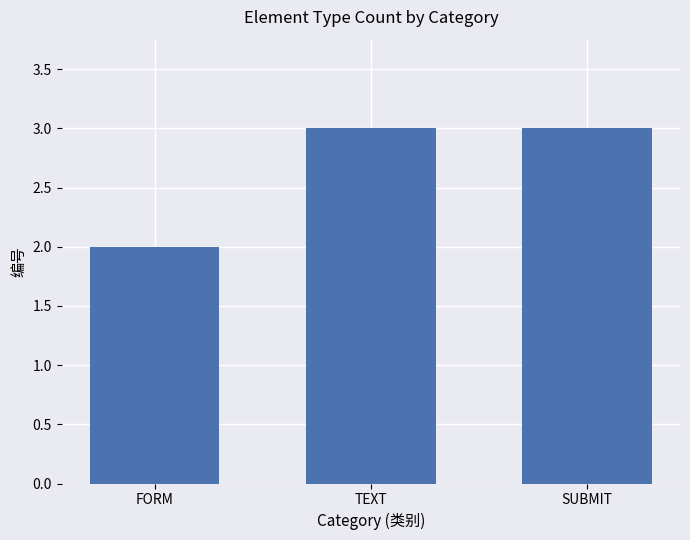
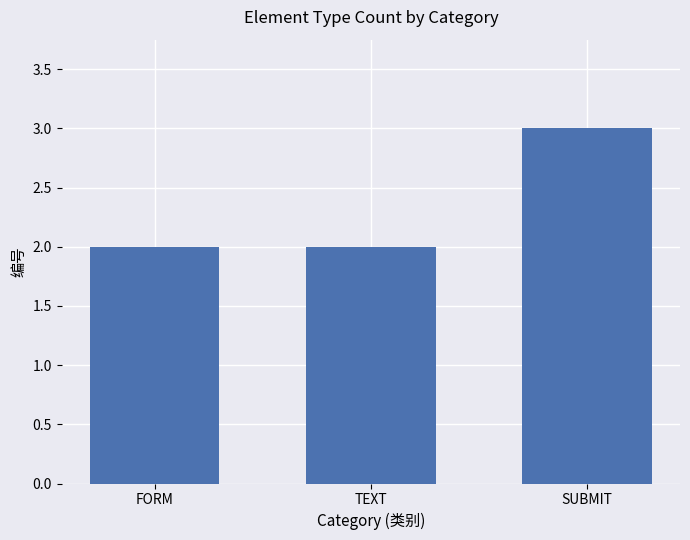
  {
    "FORM": 2,
-   "TEXT": 3,
+   "TEXT": 2,
    "SUBMIT": 3
  }
